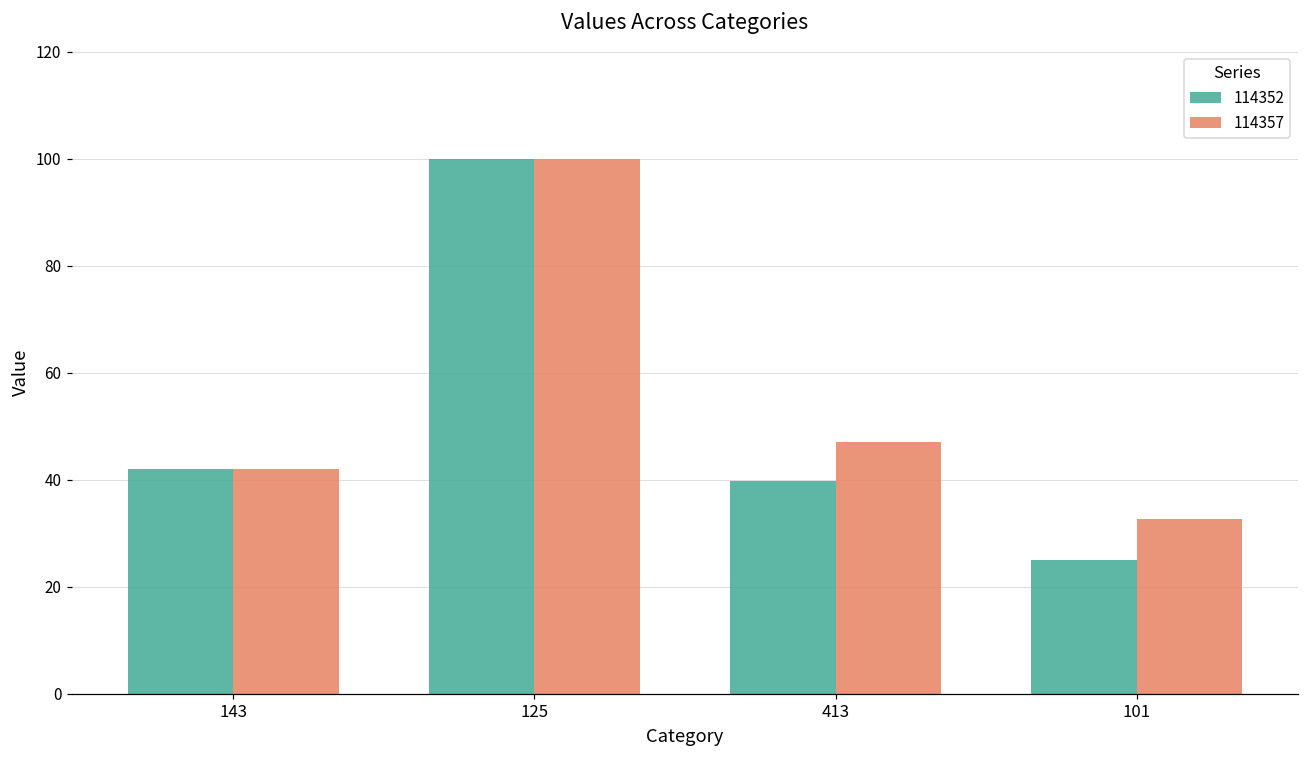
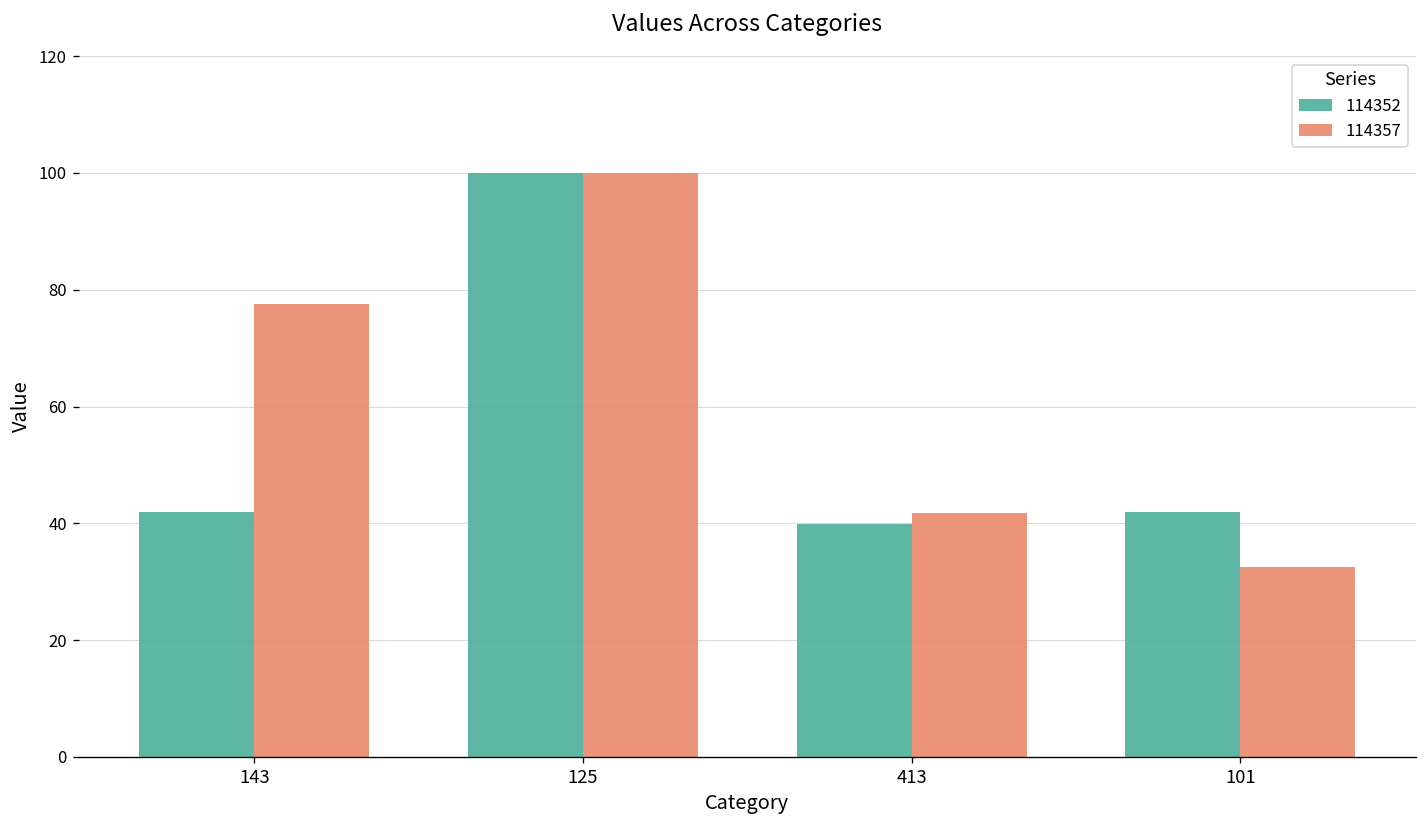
  {
    "114352": {
      "143": 42,
      "125": 100,
      "413": 40,
-     "101": 25
+     "101": 42
    },
    "114357": {
-     "143": 42,
+     "143": 78,
      "125": 100,
-     "413": 47,
+     "413": 42,
      "101": 33
    }
  }
